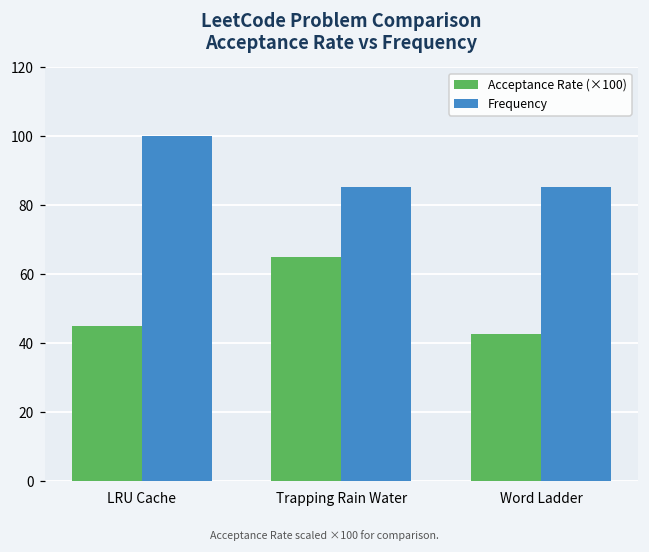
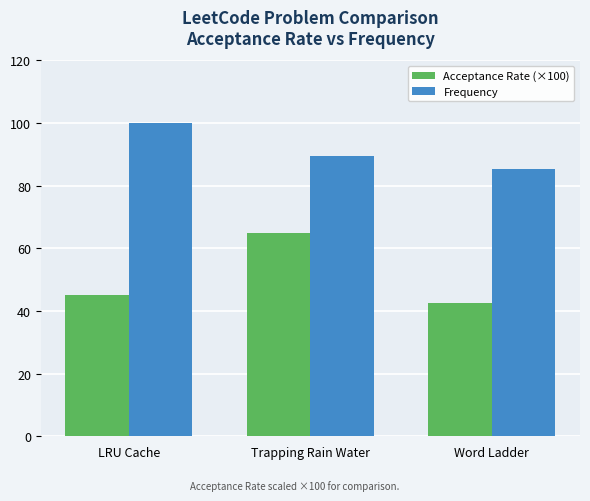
  {
    "Acceptance Rate (×100)": {
      "LRU Cache": 45,
      "Trapping Rain Water": 65,
      "Word Ladder": 43
    },
    "Frequency": {
      "LRU Cache": 100,
-     "Trapping Rain Water": 85,
+     "Trapping Rain Water": 89,
      "Word Ladder": 85
    }
  }
